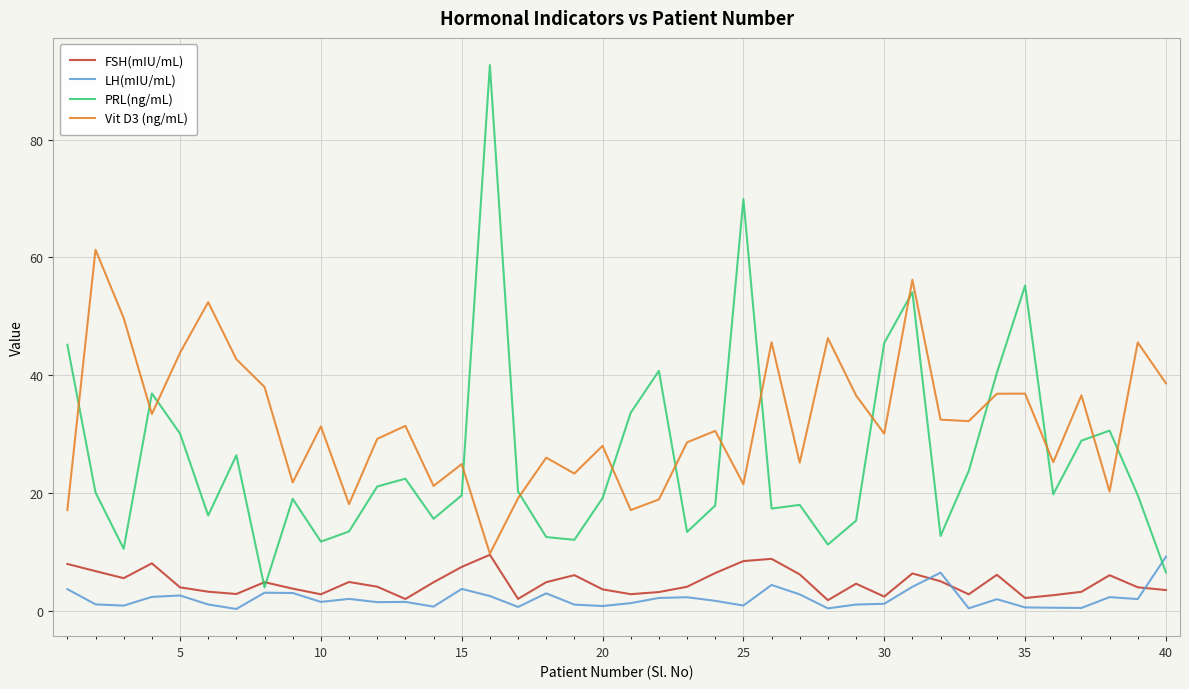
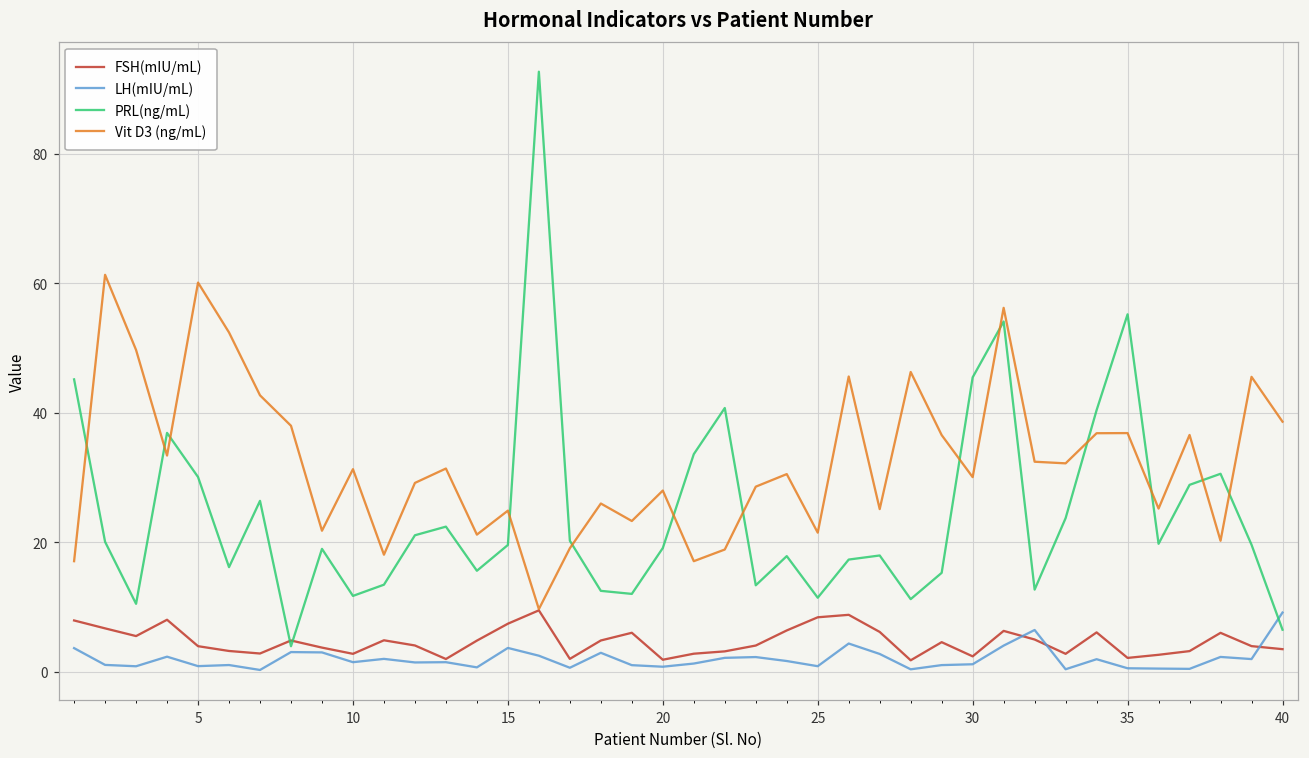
  {
    "FSH(mIU/mL)": {
      "5": 4,
      "10": 3,
      "15": 7,
-     "20": 4,
+     "20": 2,
      "25": 8,
      "30": 2,
      "35": 2,
      "40": 4
    },
    "LH(mIU/mL)": {
-     "5": 3,
+     "5": 1,
      "10": 2,
      "15": 4,
      "20": 1,
      "25": 1,
      "30": 1,
      "35": 1,
      "40": 9
    },
    "PRL(ng/mL)": {
      "5": 30,
      "10": 12,
      "15": 20,
      "20": 19,
-     "25": 70,
+     "25": 11,
      "30": 45,
      "35": 55,
      "40": 7
    },
    "Vit D3 (ng/mL)": {
-     "5": 44,
+     "5": 60,
      "10": 31,
      "15": 25,
      "20": 28,
      "25": 22,
      "30": 30,
      "35": 37,
      "40": 39
    }
  }
